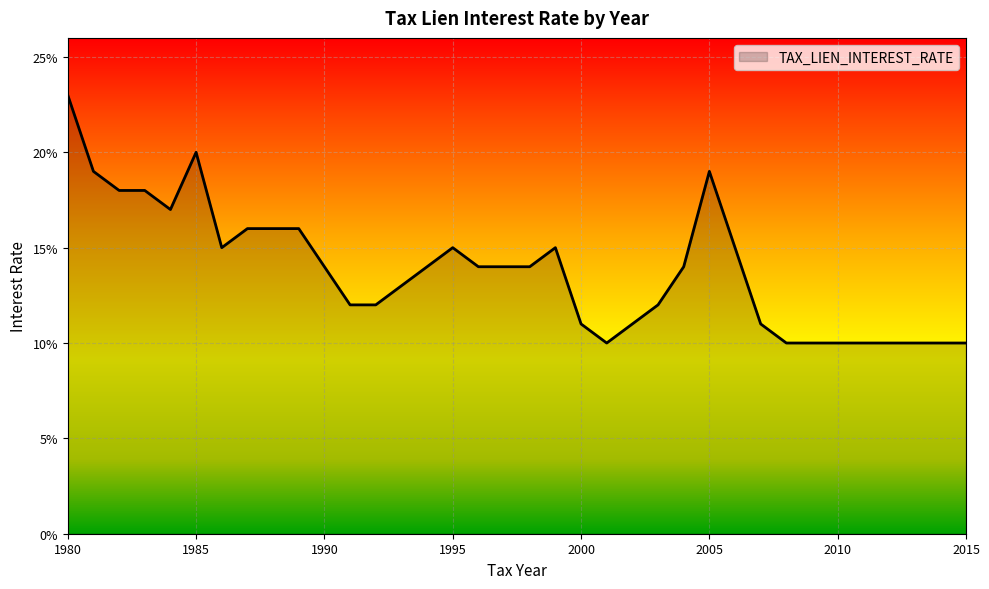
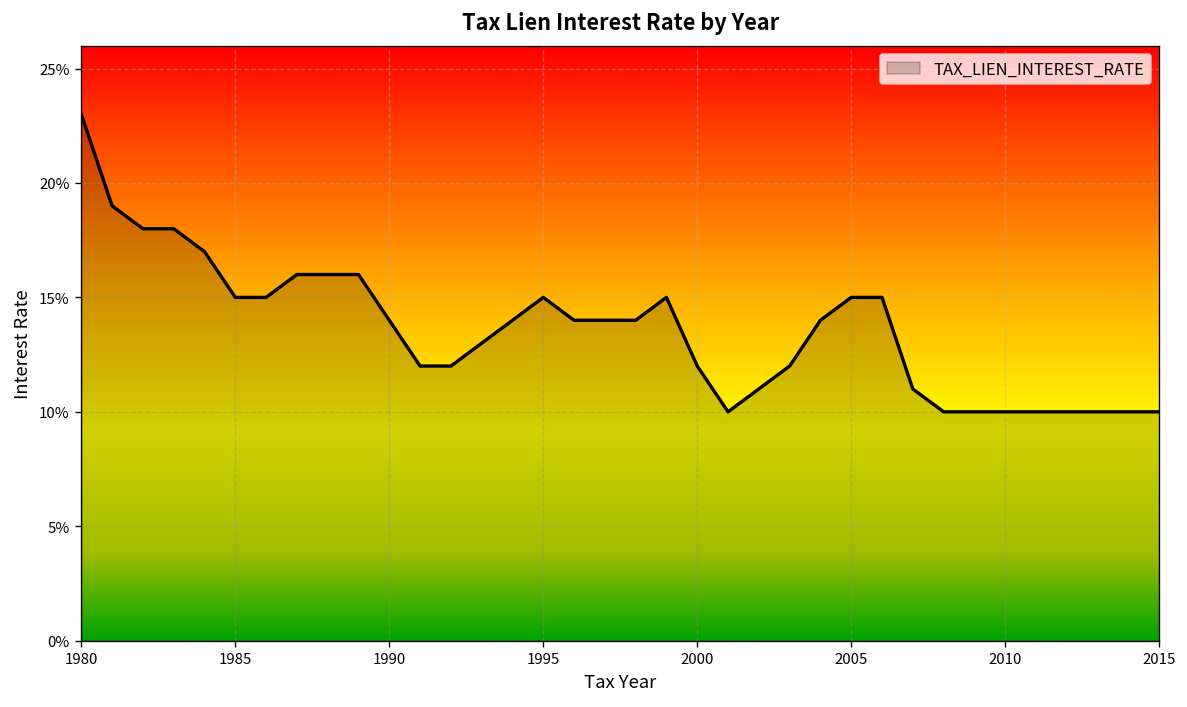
  {
    "1980": "23.0%",
-   "1985": "20.0%",
+   "1985": "15.0%",
    "1990": "14.0%",
    "1995": "15.0%",
-   "2000": "11.0%",
-   "2005": "19.0%",
+   "2000": "12.0%",
+   "2005": "15.0%",
    "2010": "10.0%",
    "2015": "10.0%"
  }
